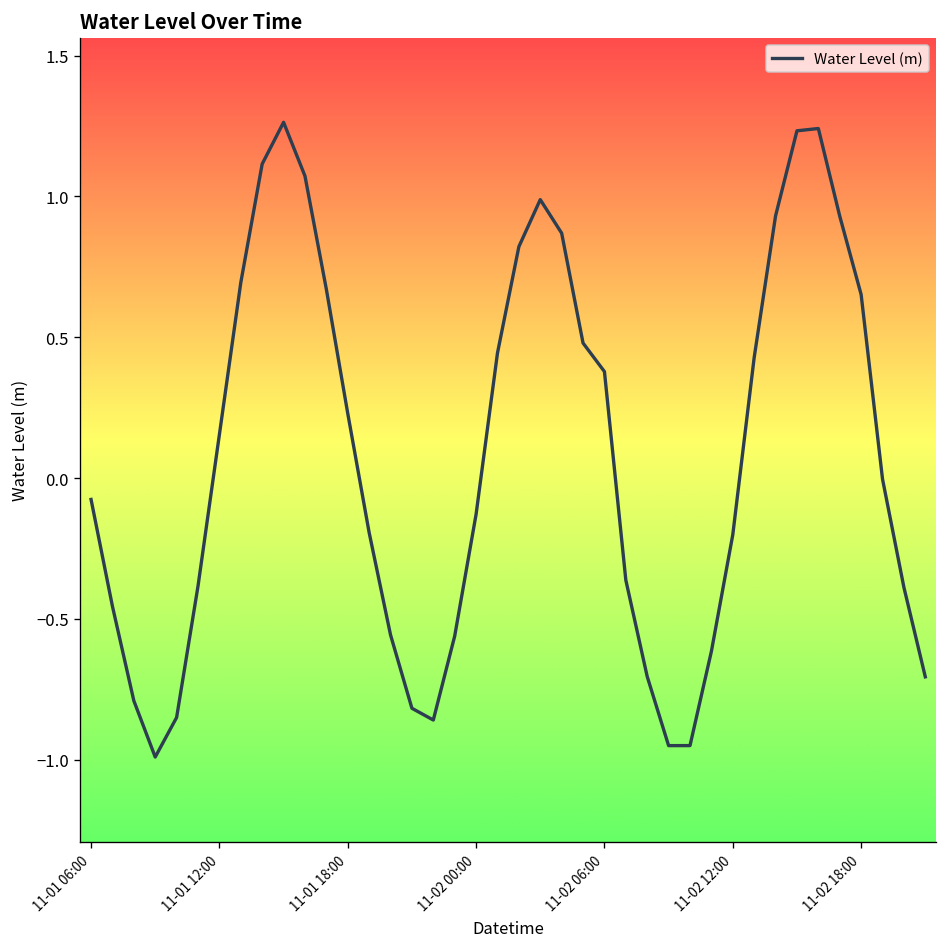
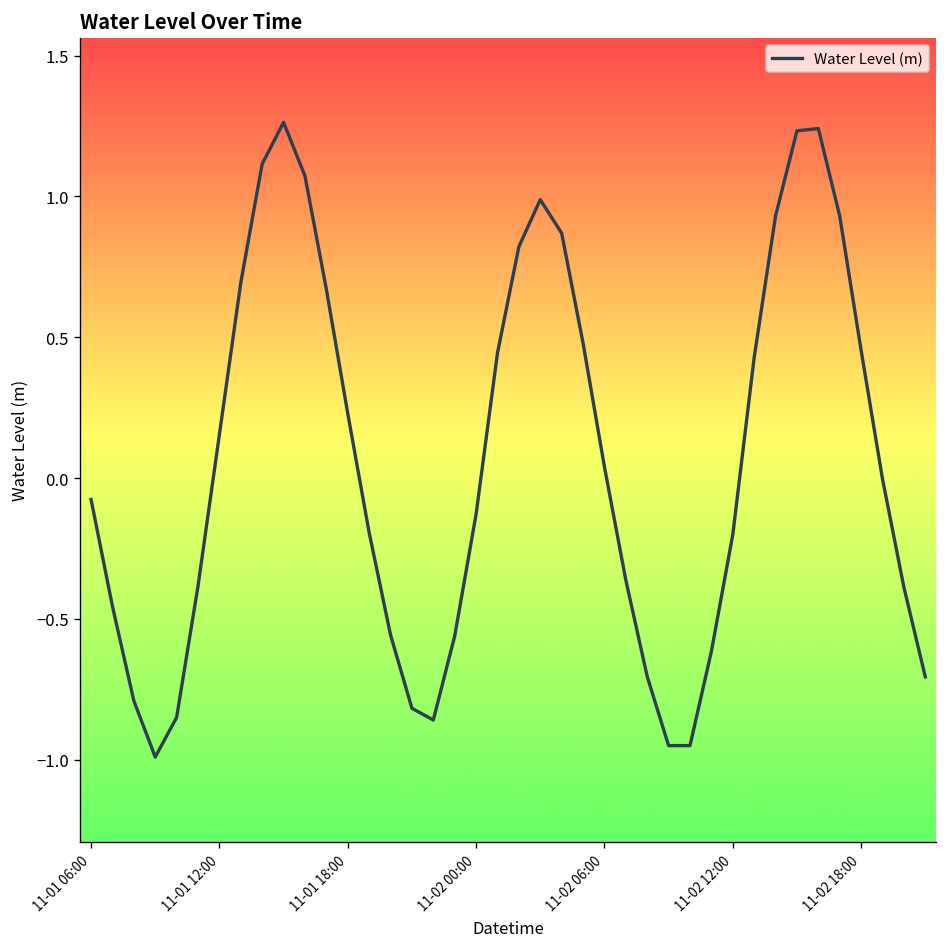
  {
    "11-01 06:00": -0.08,
    "11-01 12:00": 0.15,
    "11-01 18:00": 0.23,
    "11-02 00:00": -0.13,
-   "11-02 06:00": 0.38,
+   "11-02 06:00": 0.04,
    "11-02 12:00": -0.20,
-   "11-02 18:00": 0.65
+   "11-02 18:00": 0.45
  }
